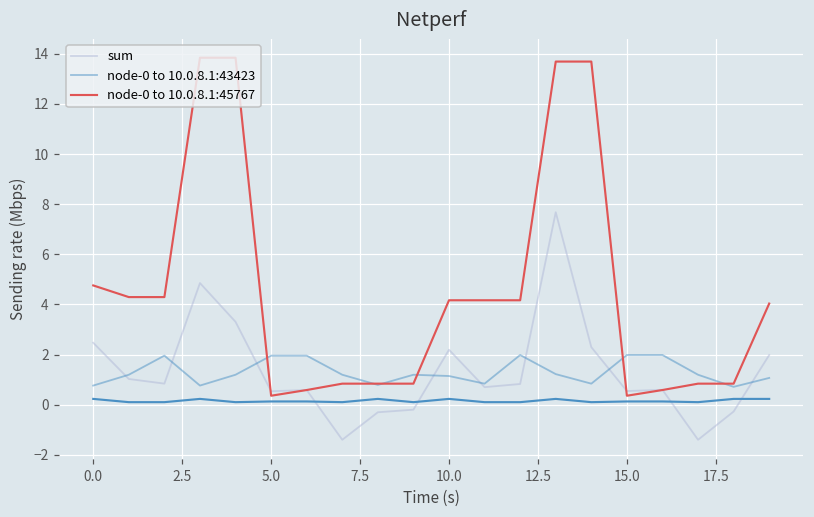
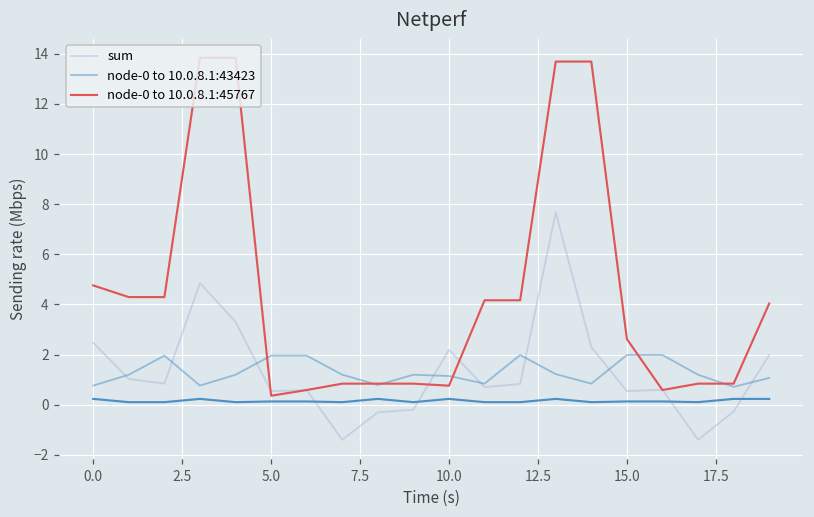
  {
    "sum": {
      "0.0": 2.5,
      "5.0": 0.5,
      "10.0": 2.2,
      "15.0": 0.5
    },
    "node-0 to 10.0.8.1:45767": {
      "0.0": 4.8,
      "5.0": 0.4,
-     "10.0": 4.2,
-     "15.0": 0.4
+     "10.0": 0.8,
+     "15.0": 2.6
    }
  }
